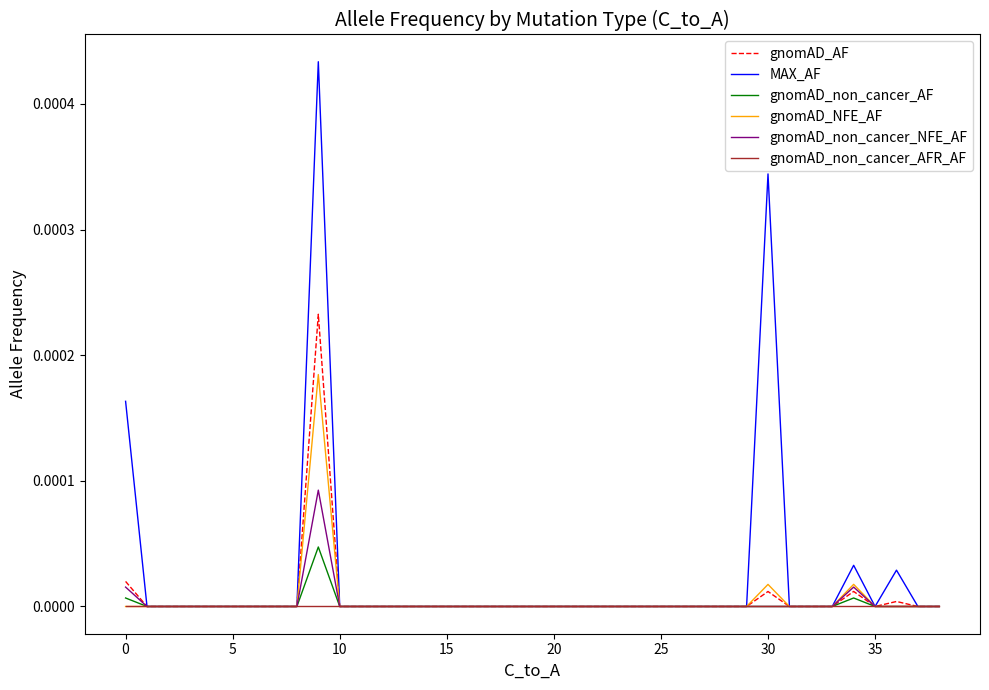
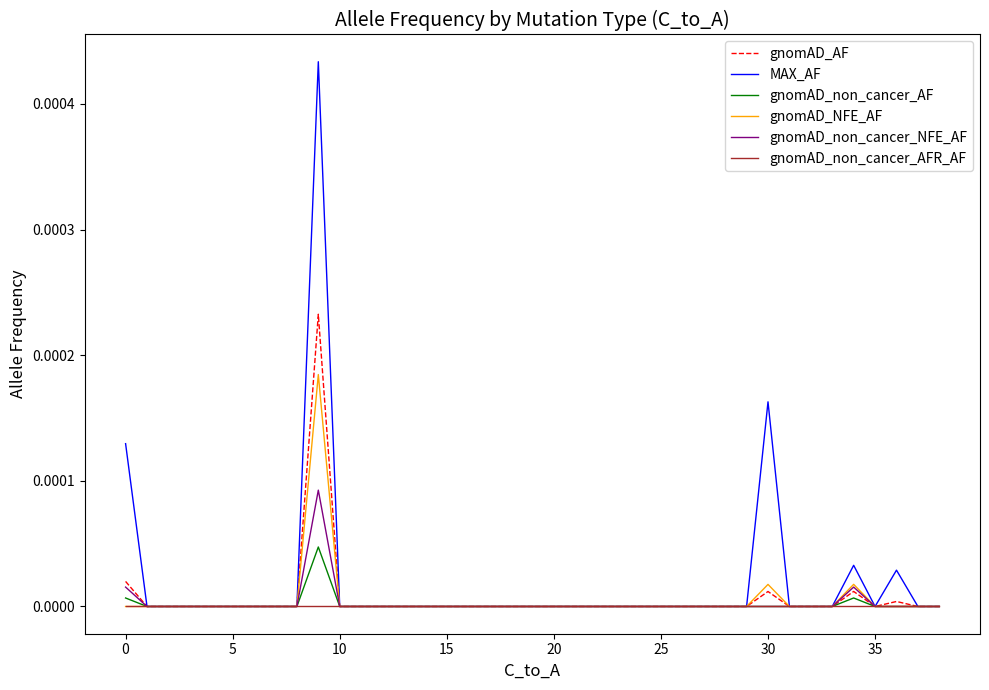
  {
    "gnomAD_AF": {
      "0": 0.000020,
      "30": 0.000012
    },
    "MAX_AF": {
-     "0": 0.000163,
-     "30": 0.000344
+     "0": 0.000130,
+     "30": 0.000163
    },
    "gnomAD_non_cancer_AF": {
      "0": 0.000007
    },
    "gnomAD_NFE_AF": {
      "30": 0.000018
    },
    "gnomAD_non_cancer_NFE_AF": {
      "0": 0.000015
    }
  }
